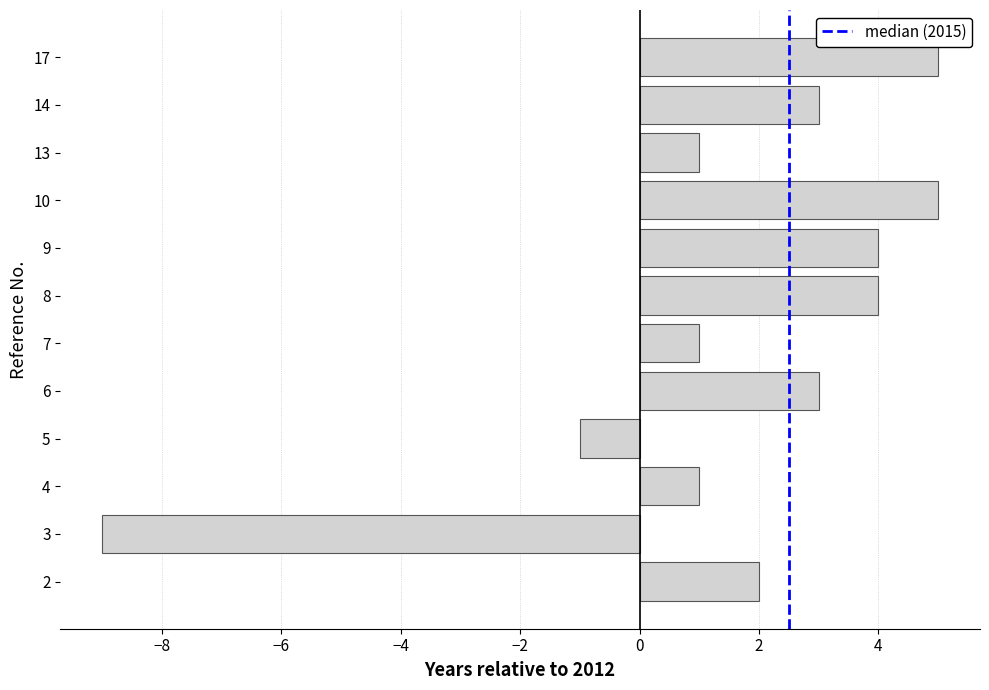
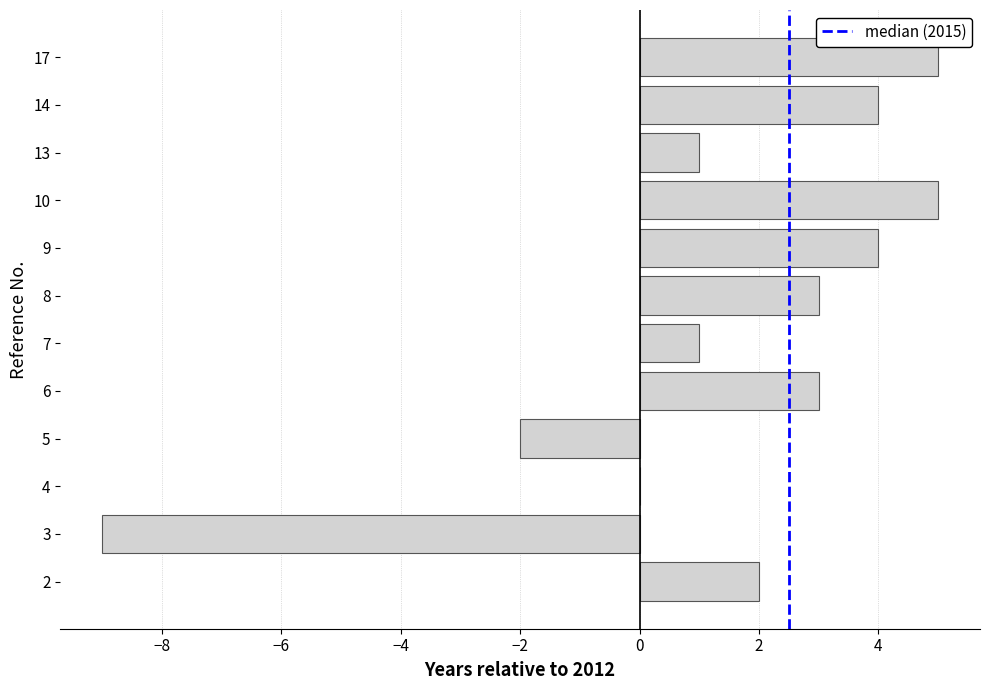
  {
    "17": 5.0,
-   "14": 3.0,
+   "14": 4.0,
    "13": 1.0,
    "10": 5.0,
    "9": 4.0,
-   "8": 4.0,
+   "8": 3.0,
    "7": 1.0,
    "6": 3.0,
-   "5": -1.0,
-   "4": 1.0,
+   "5": -2.0,
+   "4": 0.0,
    "3": -9.0,
    "2": 2.0
  }
